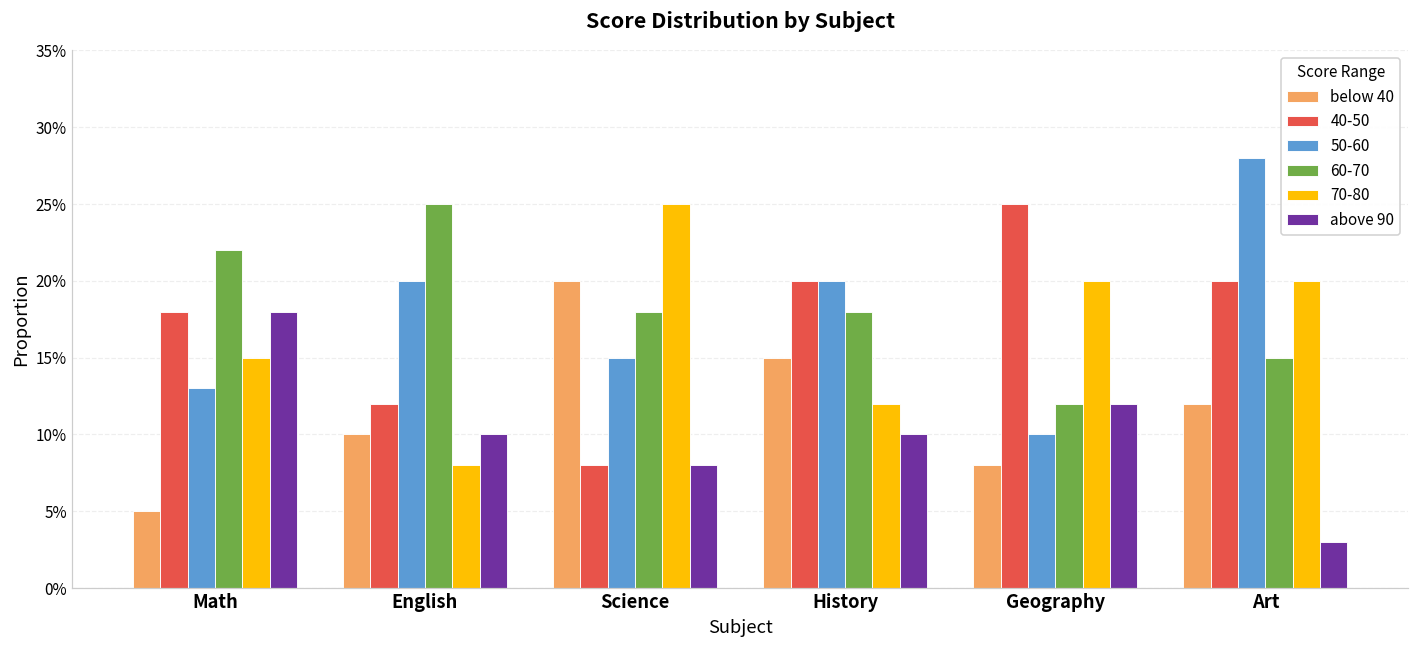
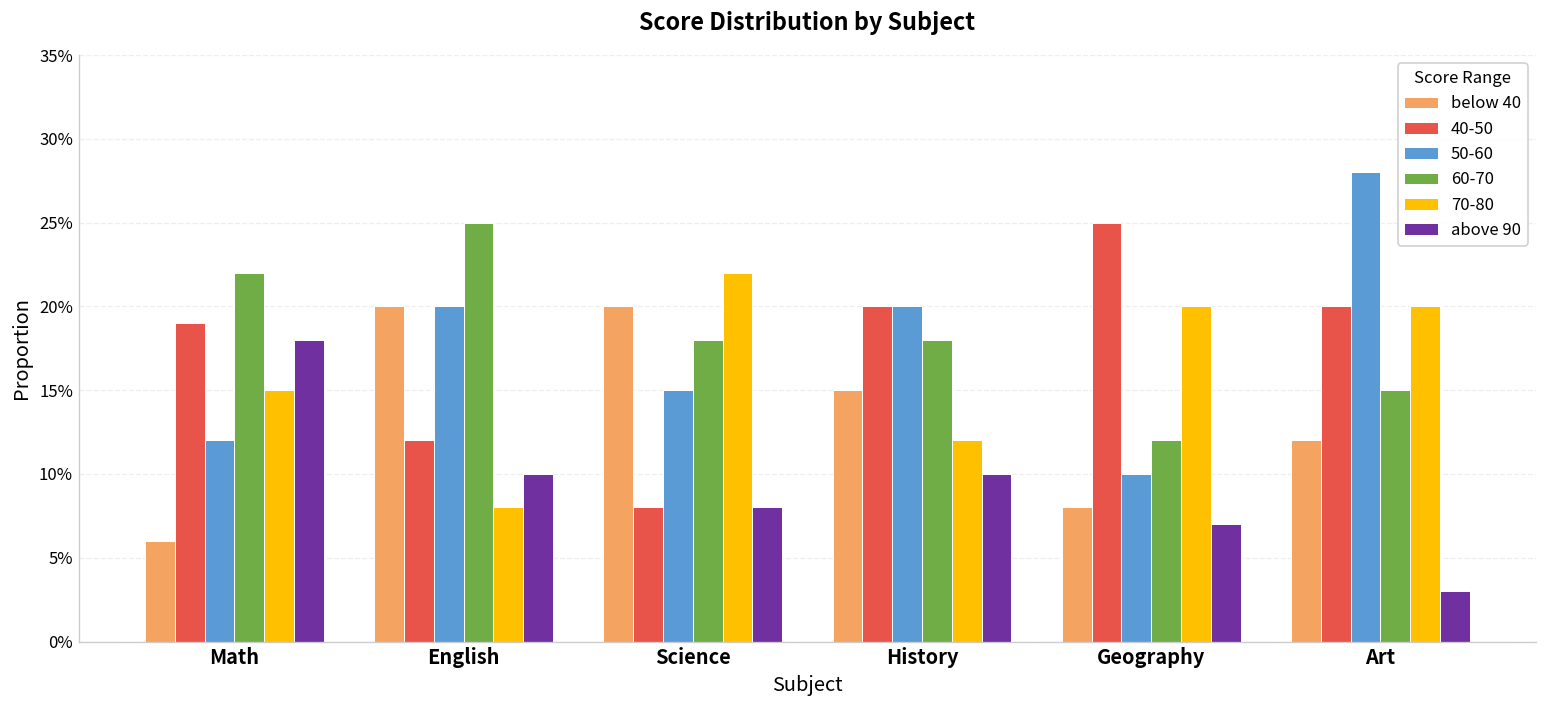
  {
    "below 40": {
-     "Math": "5.0%",
-     "English": "10.0%",
+     "Math": "6.0%",
+     "English": "20.0%",
      "Science": "20.0%",
      "History": "15.0%",
      "Geography": "8.0%",
      "Art": "12.0%"
    },
    "40-50": {
-     "Math": "18.0%",
+     "Math": "19.0%",
      "English": "12.0%",
      "Science": "8.0%",
      "History": "20.0%",
      "Geography": "25.0%",
      "Art": "20.0%"
    },
    "50-60": {
-     "Math": "13.0%",
+     "Math": "12.0%",
      "English": "20.0%",
      "Science": "15.0%",
      "History": "20.0%",
      "Geography": "10.0%",
      "Art": "28.0%"
    },
    "60-70": {
      "Math": "22.0%",
      "English": "25.0%",
      "Science": "18.0%",
      "History": "18.0%",
      "Geography": "12.0%",
      "Art": "15.0%"
    },
    "70-80": {
      "Math": "15.0%",
      "English": "8.0%",
-     "Science": "25.0%",
+     "Science": "22.0%",
      "History": "12.0%",
      "Geography": "20.0%",
      "Art": "20.0%"
    },
    "above 90": {
      "Math": "18.0%",
      "English": "10.0%",
      "Science": "8.0%",
      "History": "10.0%",
-     "Geography": "12.0%",
+     "Geography": "7.0%",
      "Art": "3.0%"
    }
  }
